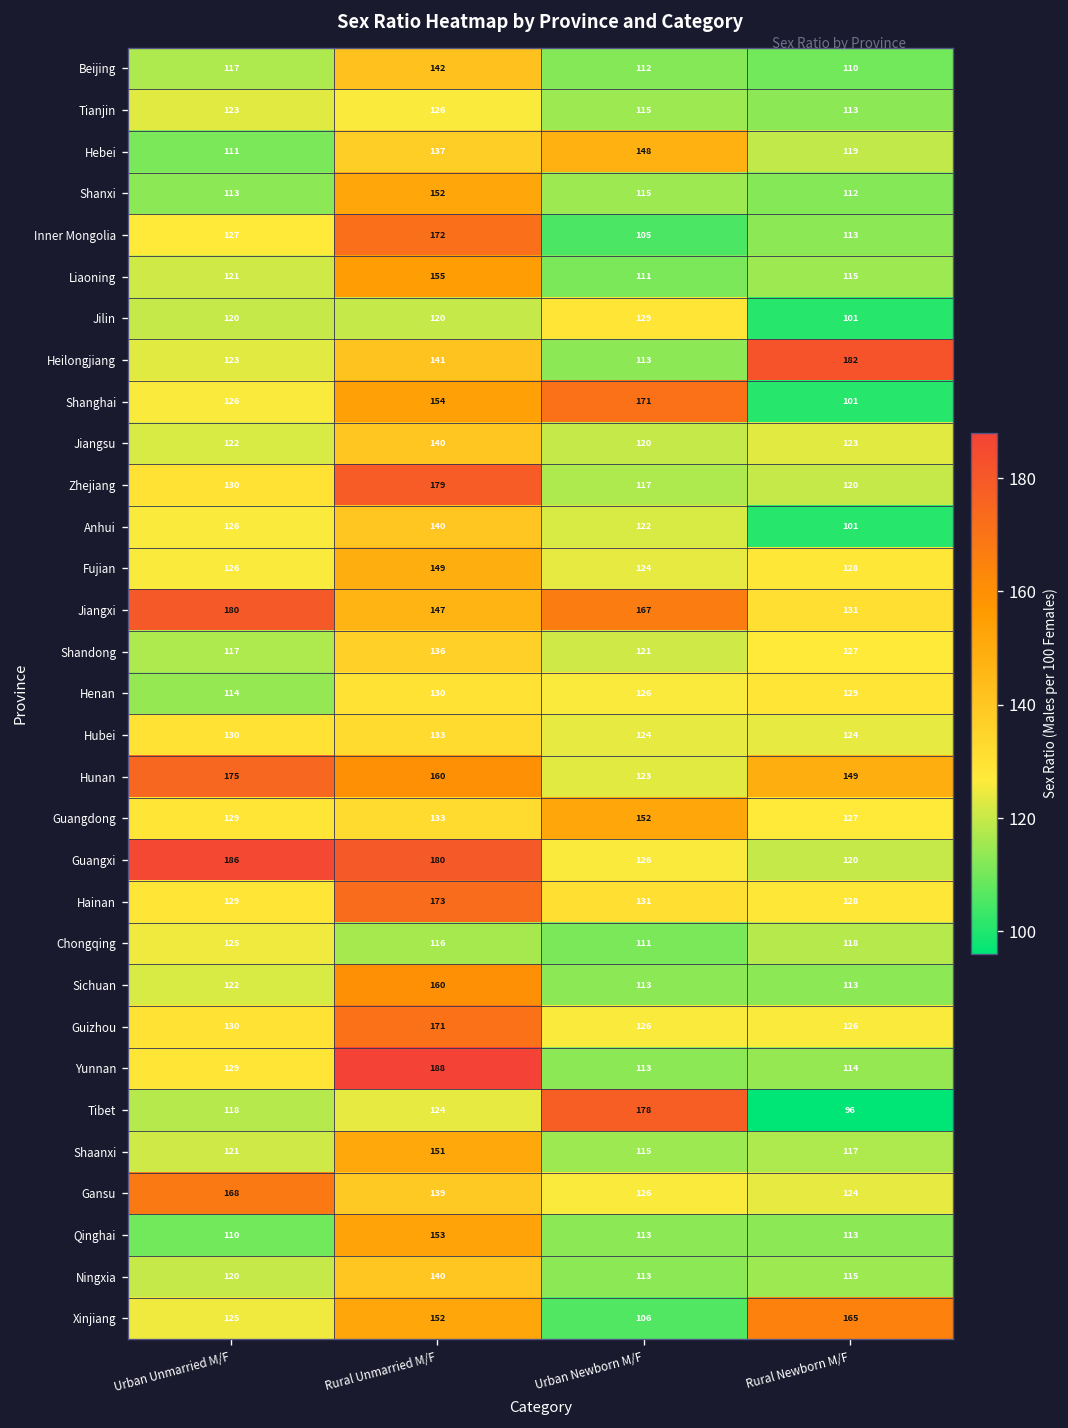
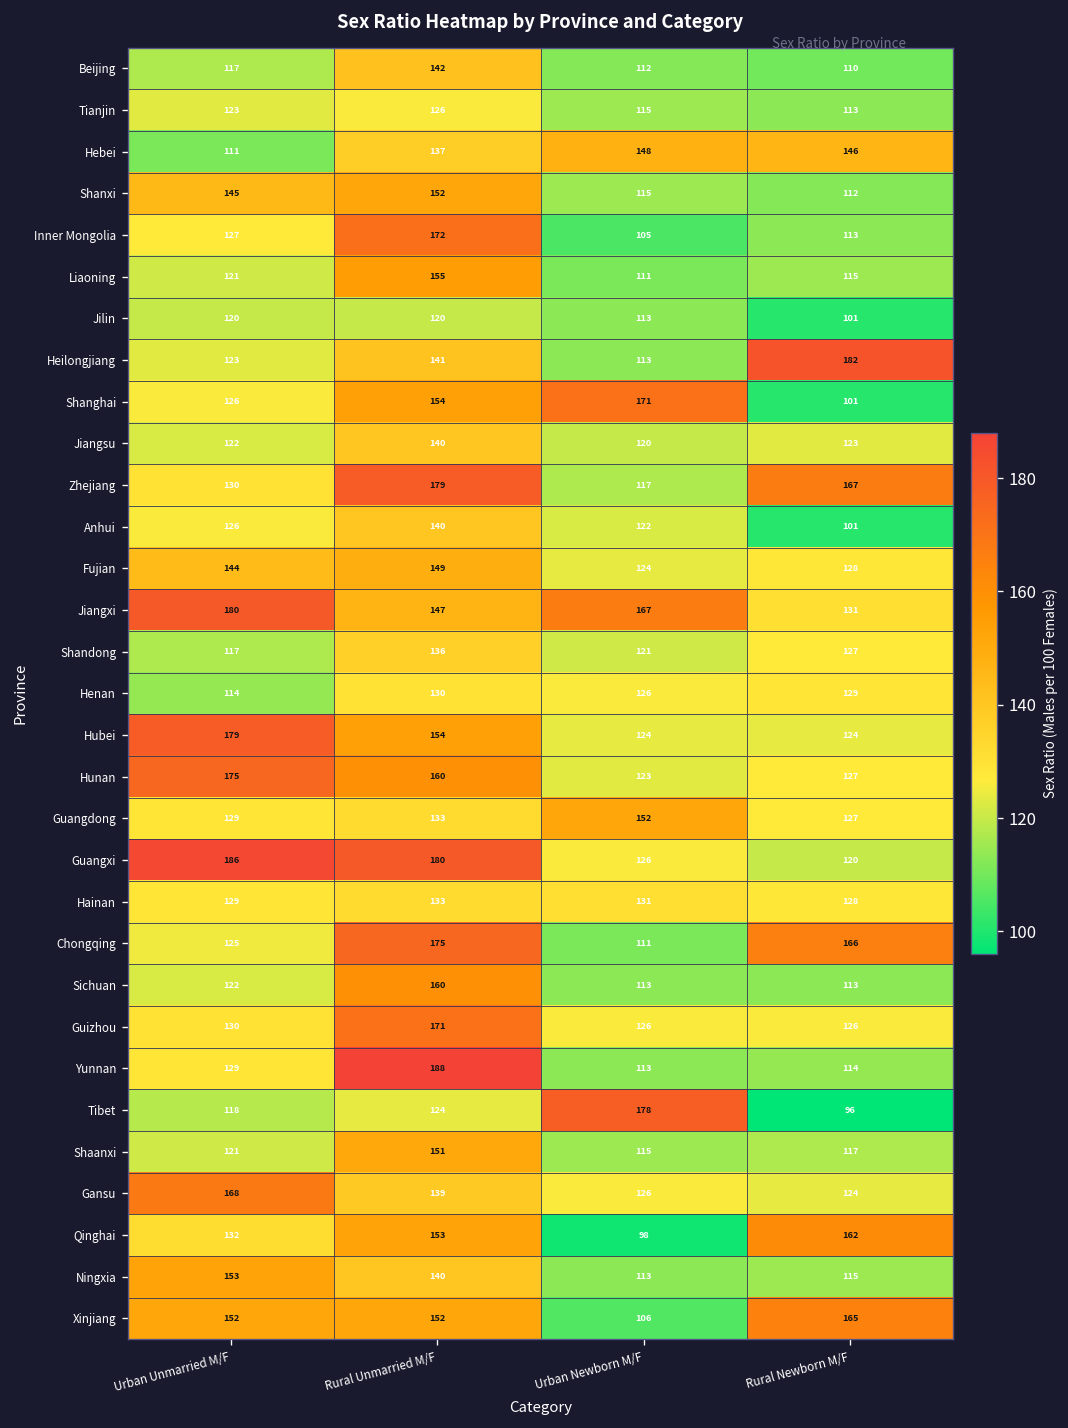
  {
    "Beijing": {
      "Urban Unmarried M/F": 117,
      "Rural Unmarried M/F": 142,
      "Urban Newborn M/F": 112,
      "Rural Newborn M/F": 110
    },
    "Tianjin": {
      "Urban Unmarried M/F": 123,
      "Rural Unmarried M/F": 126,
      "Urban Newborn M/F": 115,
      "Rural Newborn M/F": 113
    },
    "Hebei": {
      "Urban Unmarried M/F": 111,
      "Rural Unmarried M/F": 137,
      "Urban Newborn M/F": 148,
-     "Rural Newborn M/F": 119
+     "Rural Newborn M/F": 146
    },
    "Shanxi": {
-     "Urban Unmarried M/F": 113,
+     "Urban Unmarried M/F": 145,
      "Rural Unmarried M/F": 152,
      "Urban Newborn M/F": 115,
      "Rural Newborn M/F": 112
    },
    "Inner Mongolia": {
      "Urban Unmarried M/F": 127,
      "Rural Unmarried M/F": 172,
      "Urban Newborn M/F": 105,
      "Rural Newborn M/F": 113
    },
    "Liaoning": {
      "Urban Unmarried M/F": 121,
      "Rural Unmarried M/F": 155,
      "Urban Newborn M/F": 111,
      "Rural Newborn M/F": 115
    },
    "Jilin": {
      "Urban Unmarried M/F": 120,
      "Rural Unmarried M/F": 120,
-     "Urban Newborn M/F": 129,
+     "Urban Newborn M/F": 113,
      "Rural Newborn M/F": 101
    },
    "Heilongjiang": {
      "Urban Unmarried M/F": 123,
      "Rural Unmarried M/F": 141,
      "Urban Newborn M/F": 113,
      "Rural Newborn M/F": 182
    },
    "Shanghai": {
      "Urban Unmarried M/F": 126,
      "Rural Unmarried M/F": 154,
      "Urban Newborn M/F": 171,
      "Rural Newborn M/F": 101
    },
    "Jiangsu": {
      "Urban Unmarried M/F": 122,
      "Rural Unmarried M/F": 140,
      "Urban Newborn M/F": 120,
      "Rural Newborn M/F": 123
    },
    "Zhejiang": {
      "Urban Unmarried M/F": 130,
      "Rural Unmarried M/F": 179,
      "Urban Newborn M/F": 117,
-     "Rural Newborn M/F": 120
+     "Rural Newborn M/F": 167
    },
    "Anhui": {
      "Urban Unmarried M/F": 126,
      "Rural Unmarried M/F": 140,
      "Urban Newborn M/F": 122,
      "Rural Newborn M/F": 101
    },
    "Fujian": {
-     "Urban Unmarried M/F": 126,
+     "Urban Unmarried M/F": 144,
      "Rural Unmarried M/F": 149,
      "Urban Newborn M/F": 124,
      "Rural Newborn M/F": 128
    },
    "Jiangxi": {
      "Urban Unmarried M/F": 180,
      "Rural Unmarried M/F": 147,
      "Urban Newborn M/F": 167,
      "Rural Newborn M/F": 131
    },
    "Shandong": {
      "Urban Unmarried M/F": 117,
      "Rural Unmarried M/F": 136,
      "Urban Newborn M/F": 121,
      "Rural Newborn M/F": 127
    },
    "Henan": {
      "Urban Unmarried M/F": 114,
      "Rural Unmarried M/F": 130,
      "Urban Newborn M/F": 126,
      "Rural Newborn M/F": 129
    },
    "Hubei": {
-     "Urban Unmarried M/F": 130,
-     "Rural Unmarried M/F": 133,
+     "Urban Unmarried M/F": 179,
+     "Rural Unmarried M/F": 154,
      "Urban Newborn M/F": 124,
      "Rural Newborn M/F": 124
    },
    "Hunan": {
      "Urban Unmarried M/F": 175,
      "Rural Unmarried M/F": 160,
      "Urban Newborn M/F": 123,
-     "Rural Newborn M/F": 149
+     "Rural Newborn M/F": 127
    },
    "Guangdong": {
      "Urban Unmarried M/F": 129,
      "Rural Unmarried M/F": 133,
      "Urban Newborn M/F": 152,
      "Rural Newborn M/F": 127
    },
    "Guangxi": {
      "Urban Unmarried M/F": 186,
      "Rural Unmarried M/F": 180,
      "Urban Newborn M/F": 126,
      "Rural Newborn M/F": 120
    },
    "Hainan": {
      "Urban Unmarried M/F": 129,
-     "Rural Unmarried M/F": 173,
+     "Rural Unmarried M/F": 133,
      "Urban Newborn M/F": 131,
      "Rural Newborn M/F": 128
    },
    "Chongqing": {
      "Urban Unmarried M/F": 125,
-     "Rural Unmarried M/F": 116,
+     "Rural Unmarried M/F": 175,
      "Urban Newborn M/F": 111,
-     "Rural Newborn M/F": 118
+     "Rural Newborn M/F": 166
    },
    "Sichuan": {
      "Urban Unmarried M/F": 122,
      "Rural Unmarried M/F": 160,
      "Urban Newborn M/F": 113,
      "Rural Newborn M/F": 113
    },
    "Guizhou": {
      "Urban Unmarried M/F": 130,
      "Rural Unmarried M/F": 171,
      "Urban Newborn M/F": 126,
      "Rural Newborn M/F": 126
    },
    "Yunnan": {
      "Urban Unmarried M/F": 129,
      "Rural Unmarried M/F": 188,
      "Urban Newborn M/F": 113,
      "Rural Newborn M/F": 114
    },
    "Tibet": {
      "Urban Unmarried M/F": 118,
      "Rural Unmarried M/F": 124,
      "Urban Newborn M/F": 178,
      "Rural Newborn M/F": 96
    },
    "Shaanxi": {
      "Urban Unmarried M/F": 121,
      "Rural Unmarried M/F": 151,
      "Urban Newborn M/F": 115,
      "Rural Newborn M/F": 117
    },
    "Gansu": {
      "Urban Unmarried M/F": 168,
      "Rural Unmarried M/F": 139,
      "Urban Newborn M/F": 126,
      "Rural Newborn M/F": 124
    },
    "Qinghai": {
-     "Urban Unmarried M/F": 110,
+     "Urban Unmarried M/F": 132,
      "Rural Unmarried M/F": 153,
-     "Urban Newborn M/F": 113,
-     "Rural Newborn M/F": 113
+     "Urban Newborn M/F": 98,
+     "Rural Newborn M/F": 162
    },
    "Ningxia": {
-     "Urban Unmarried M/F": 120,
+     "Urban Unmarried M/F": 153,
      "Rural Unmarried M/F": 140,
      "Urban Newborn M/F": 113,
      "Rural Newborn M/F": 115
    },
    "Xinjiang": {
-     "Urban Unmarried M/F": 125,
+     "Urban Unmarried M/F": 152,
      "Rural Unmarried M/F": 152,
      "Urban Newborn M/F": 106,
      "Rural Newborn M/F": 165
    }
  }
